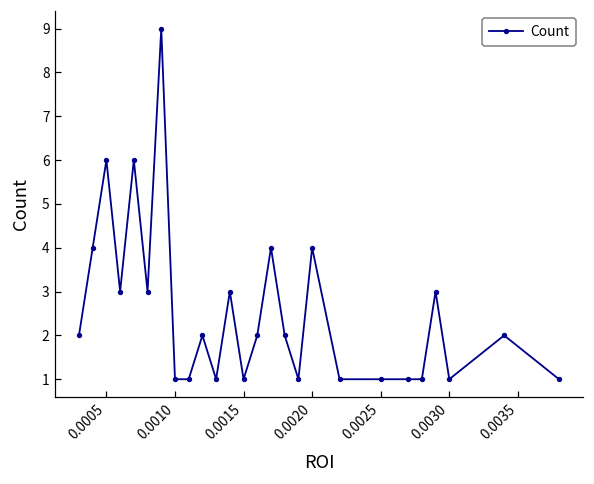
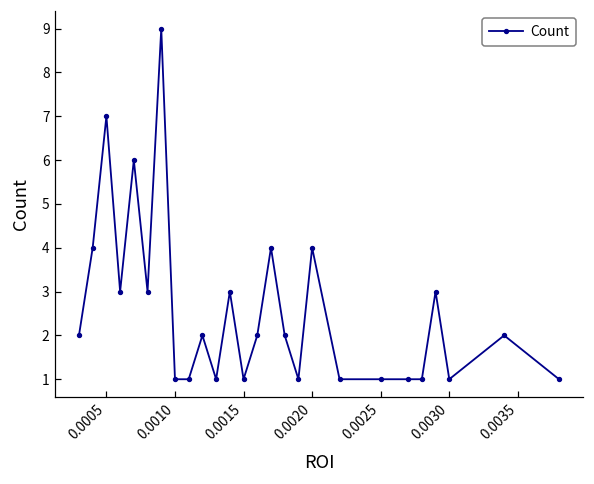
  {
-   "0.0005": 6,
+   "0.0005": 7,
    "0.0010": 1,
    "0.0015": 1,
    "0.0020": 4,
    "0.0025": 1,
    "0.0030": 1
  }
